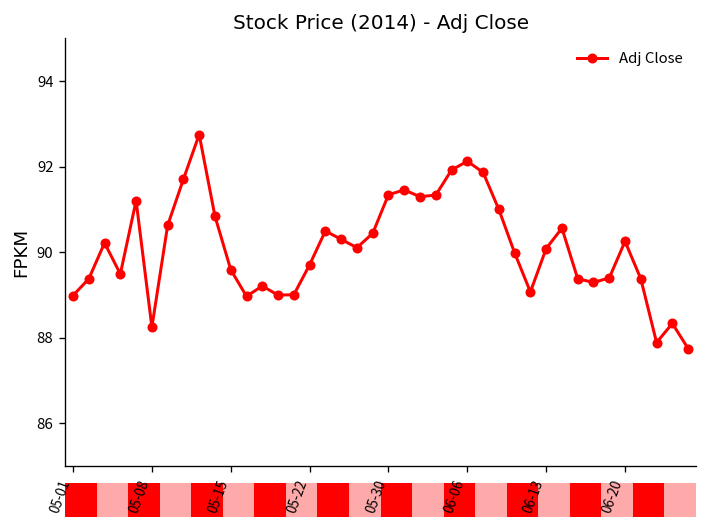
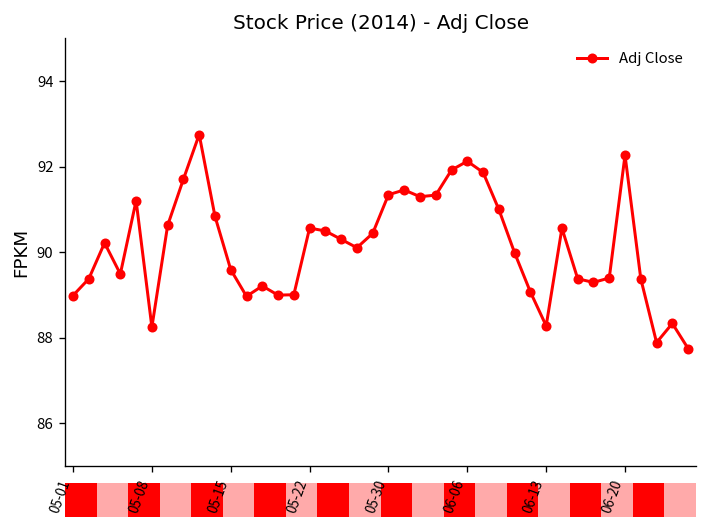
  {
    "05-01": 89.0,
    "05-08": 88.2,
    "05-15": 89.6,
-   "05-22": 89.7,
+   "05-22": 90.6,
    "05-30": 91.3,
    "06-06": 92.1,
-   "06-13": 90.1,
-   "06-20": 90.3
+   "06-13": 88.3,
+   "06-20": 92.3
  }
